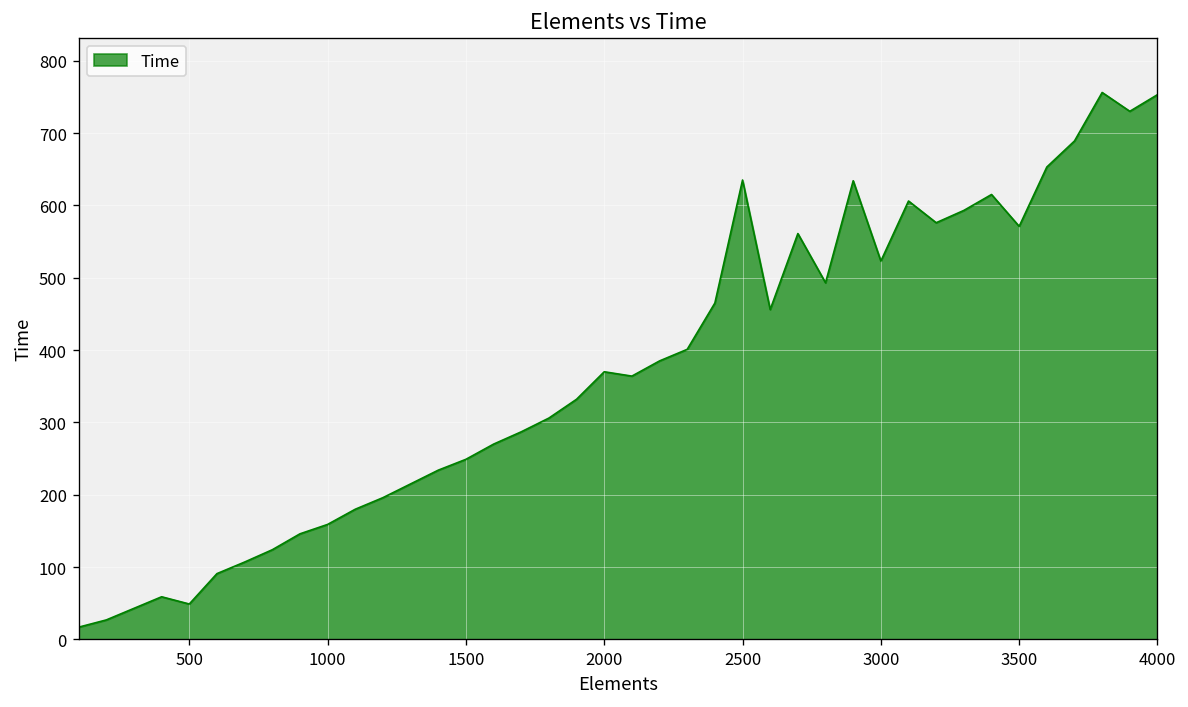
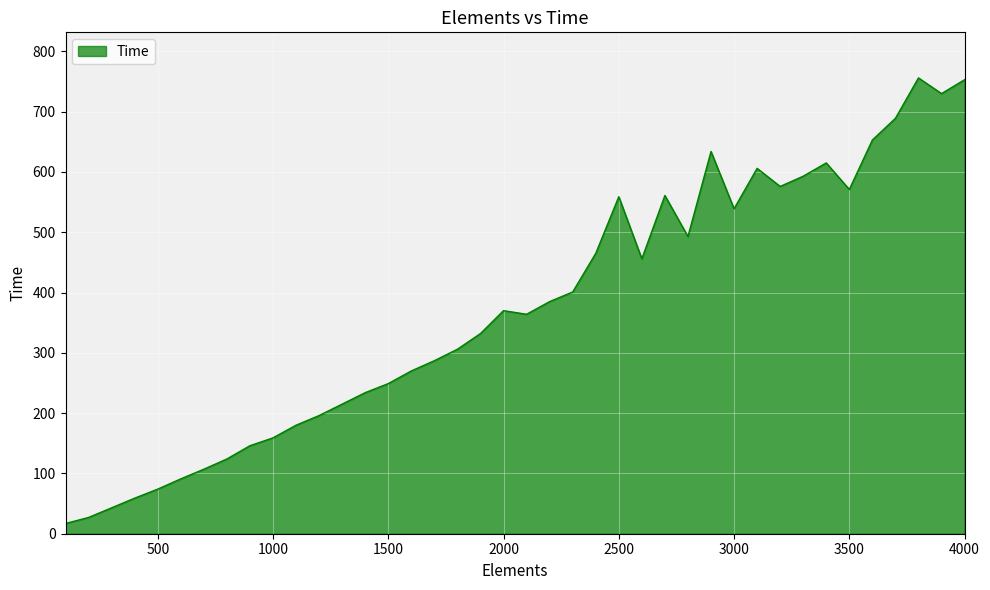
  {
-   "500": 50,
+   "500": 70,
    "1000": 160,
    "1500": 250,
    "2000": 370,
-   "2500": 640,
-   "3000": 520,
+   "2500": 560,
+   "3000": 540,
    "3500": 570,
    "4000": 750
  }
